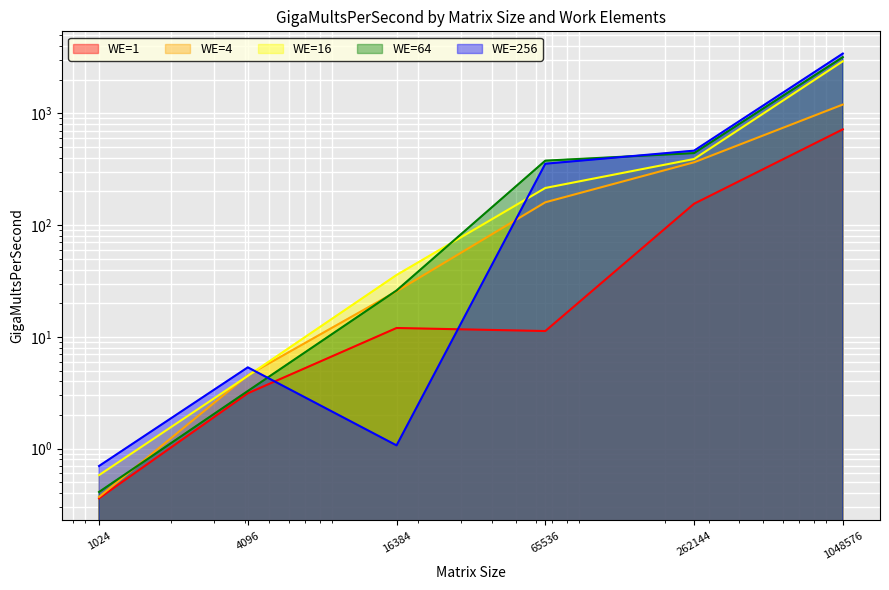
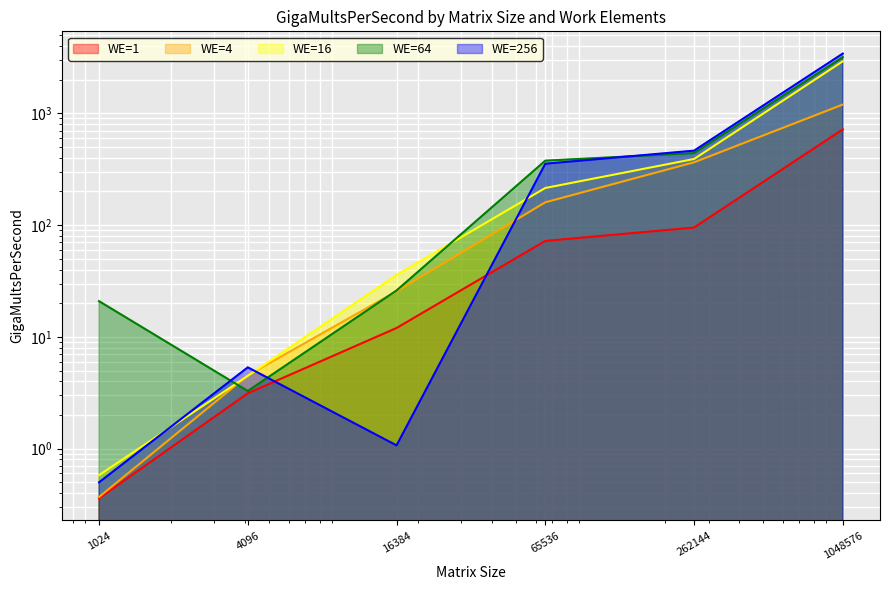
  {
    "WE=1": {
      "16384": 12,
-     "65536": 11,
-     "262144": 160,
+     "65536": 70,
+     "262144": 100,
      "1048576": 700
    },
    "WE=64": {
-     "1024": 0.41,
+     "1024": 21,
      "65536": 380,
      "1048576": 3200
    },
    "WE=256": {
-     "1024": 0.7,
+     "1024": 0.5,
      "4096": 5,
      "16384": 1.1,
      "65536": 350,
      "1048576": 3400
    }
  }
